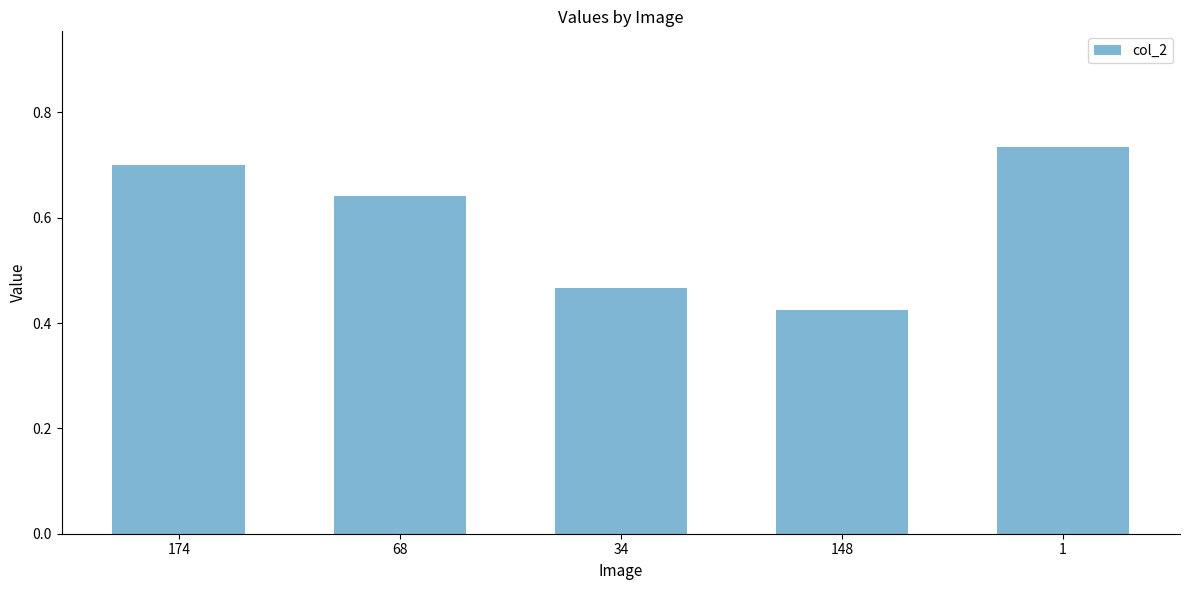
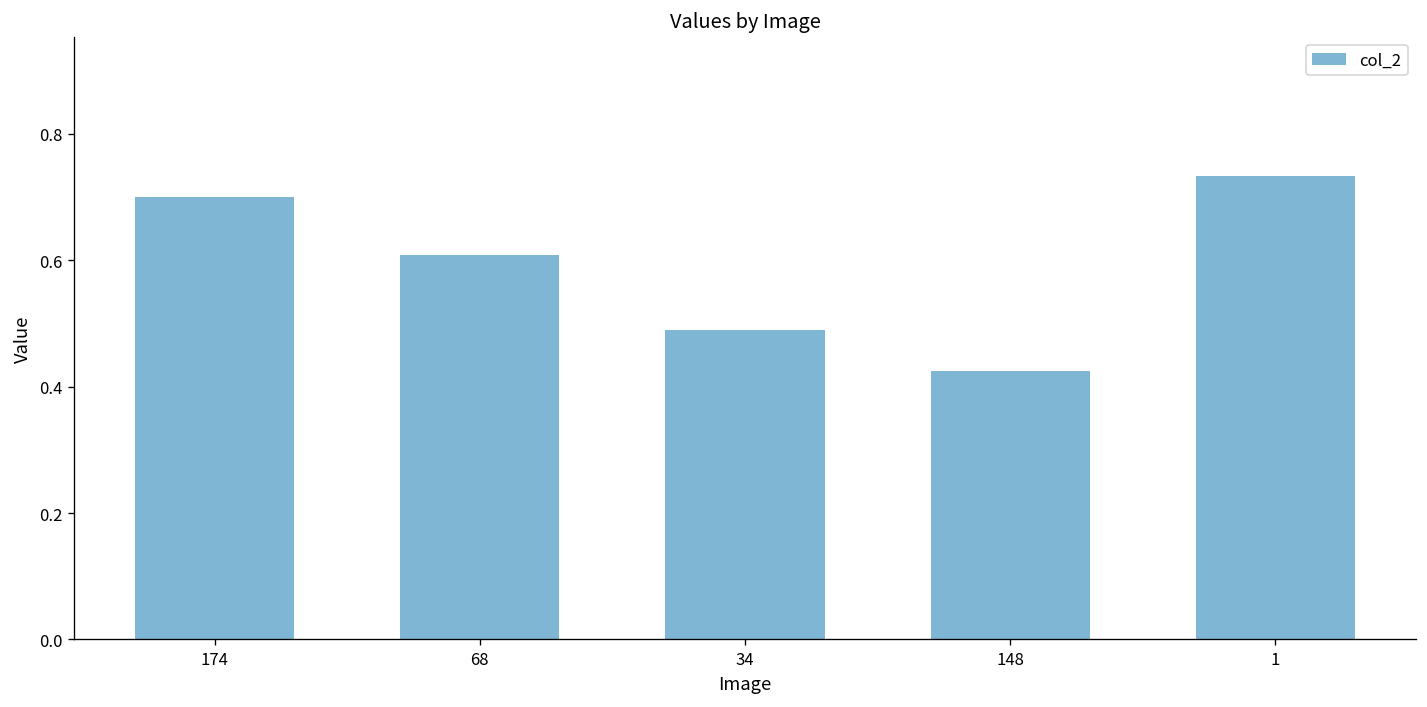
  {
    "174": 0.70,
-   "68": 0.64,
-   "34": 0.47,
+   "68": 0.61,
+   "34": 0.49,
    "148": 0.42,
    "1": 0.73
  }
